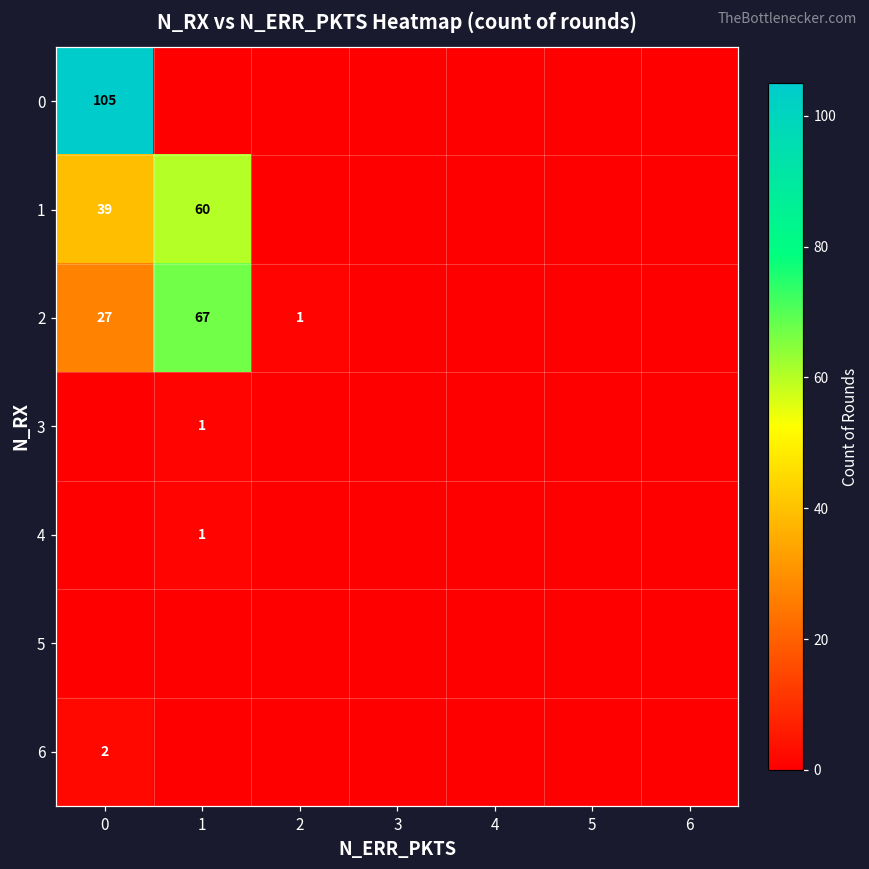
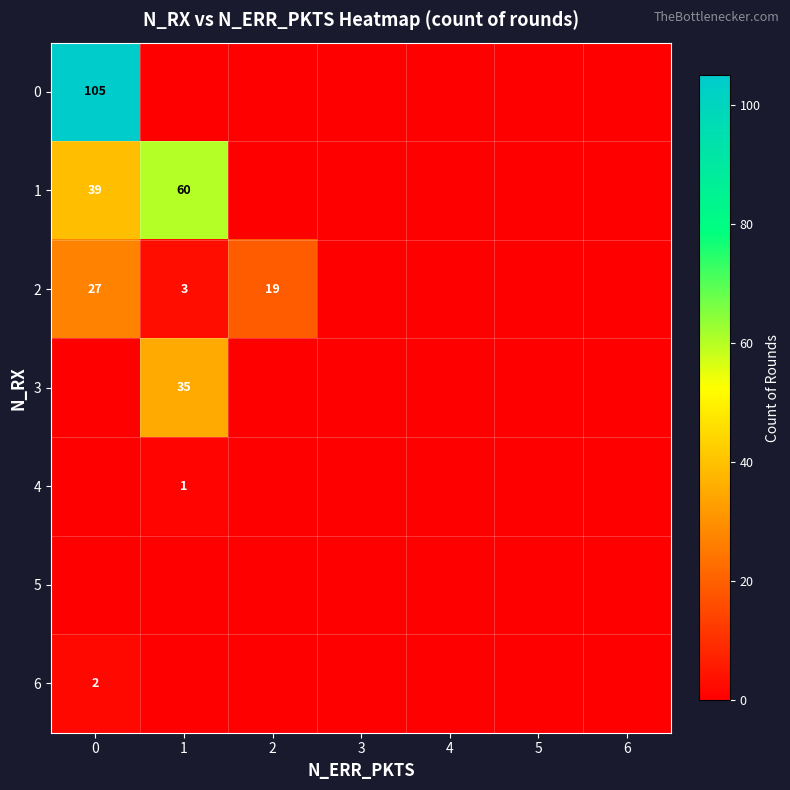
  {
    "0": {
      "0": 105
    },
    "1": {
      "0": 39,
      "1": 60
    },
    "2": {
      "0": 27,
-     "1": 67,
-     "2": 1
+     "1": 3,
+     "2": 19
    },
    "3": {
-     "1": 1
+     "1": 35
    },
    "4": {
      "1": 1
    },
    "6": {
      "0": 2
    }
  }
